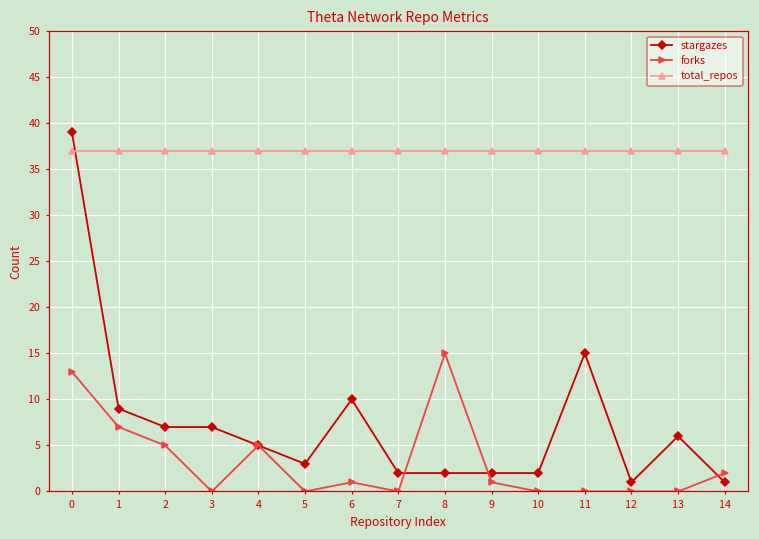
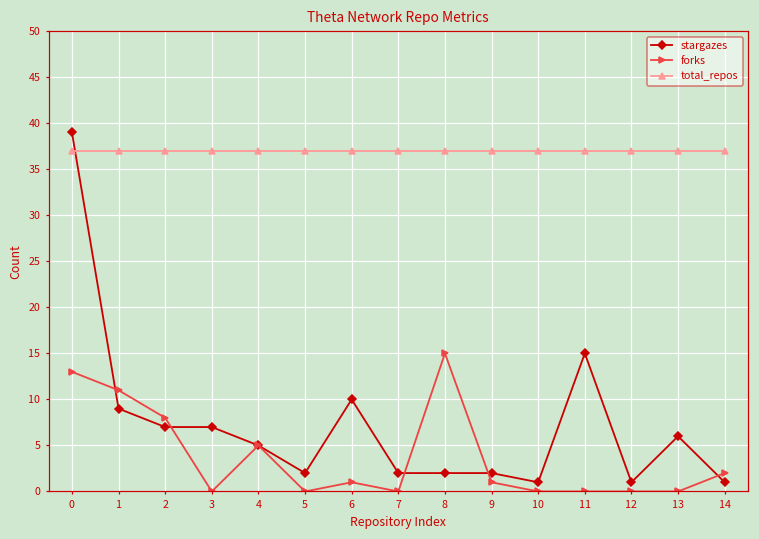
  {
    "stargazes": {
      "0": 39,
      "1": 9,
      "2": 7,
      "3": 7,
-     "5": 3,
+     "5": 2,
      "6": 10,
      "7": 2,
      "8": 2,
      "9": 2,
-     "10": 2,
+     "10": 1,
      "11": 15,
      "12": 1,
      "13": 6,
      "14": 1
    },
    "forks": {
      "0": 13,
-     "1": 7,
-     "2": 5,
+     "1": 11,
+     "2": 8,
      "3": 0,
      "5": 0,
      "6": 1,
      "7": 0,
      "8": 15,
      "9": 1,
      "10": 0,
      "11": 0,
      "12": 0,
      "13": 0,
      "14": 2
    },
    "total_repos": {
      "0": 37,
      "1": 37,
      "2": 37,
      "3": 37,
      "4": 37,
      "5": 37,
      "6": 37,
      "7": 37,
      "8": 37,
      "9": 37,
      "10": 37,
      "11": 37,
      "12": 37,
      "13": 37,
      "14": 37
    }
  }
